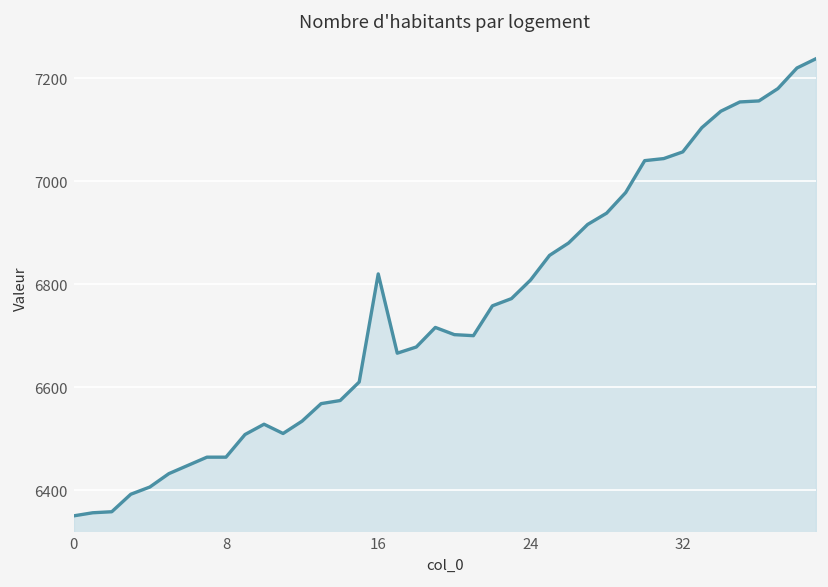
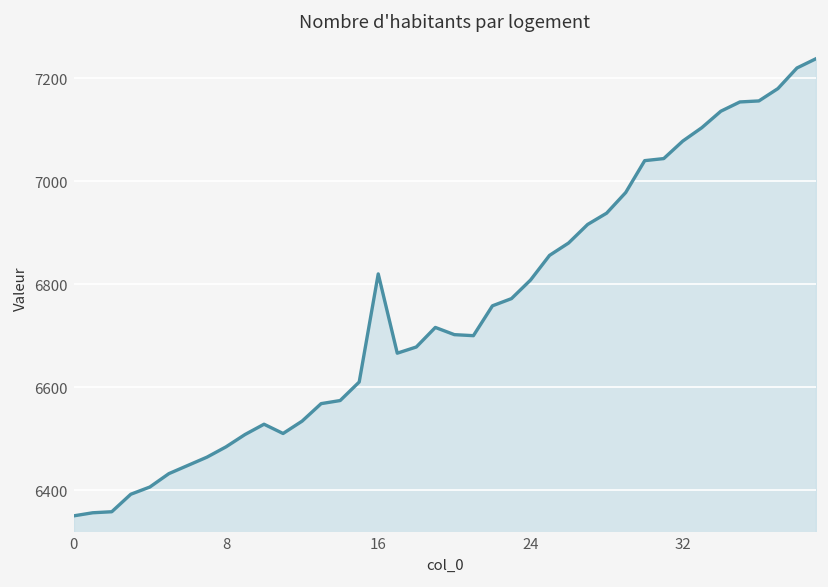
  {
    "0": 6350,
-   "8": 6460,
+   "8": 6480,
    "16": 6820,
    "24": 6810,
-   "32": 7060
+   "32": 7080
  }
